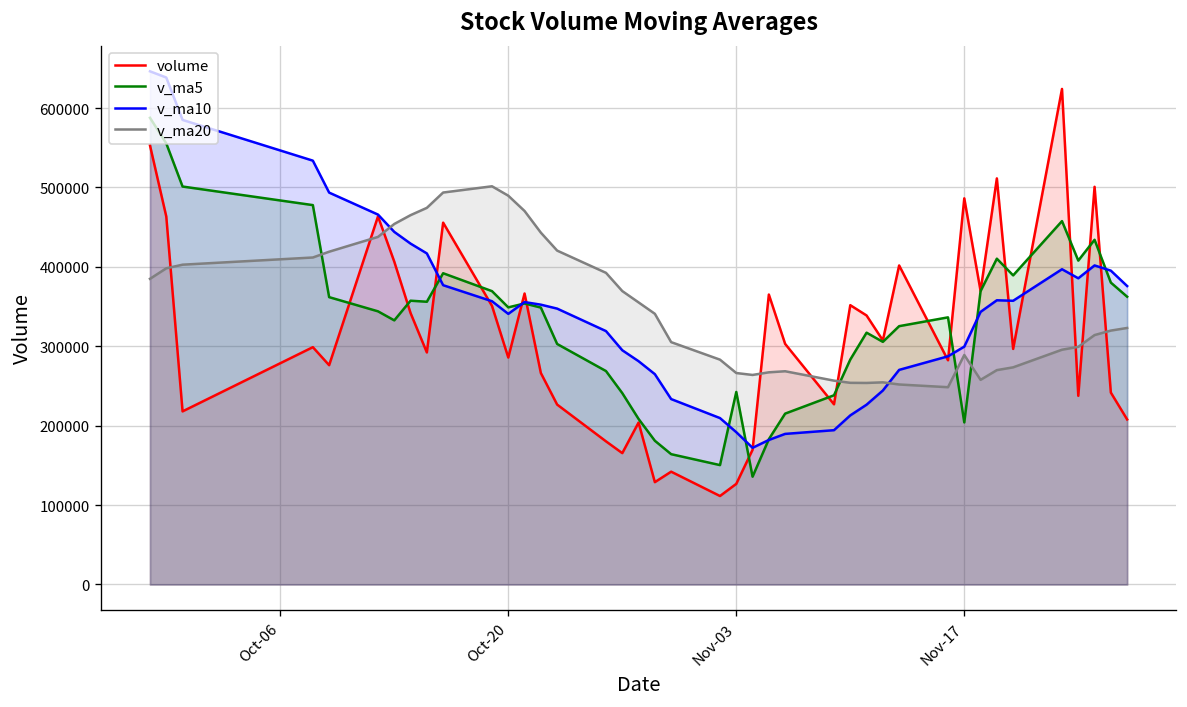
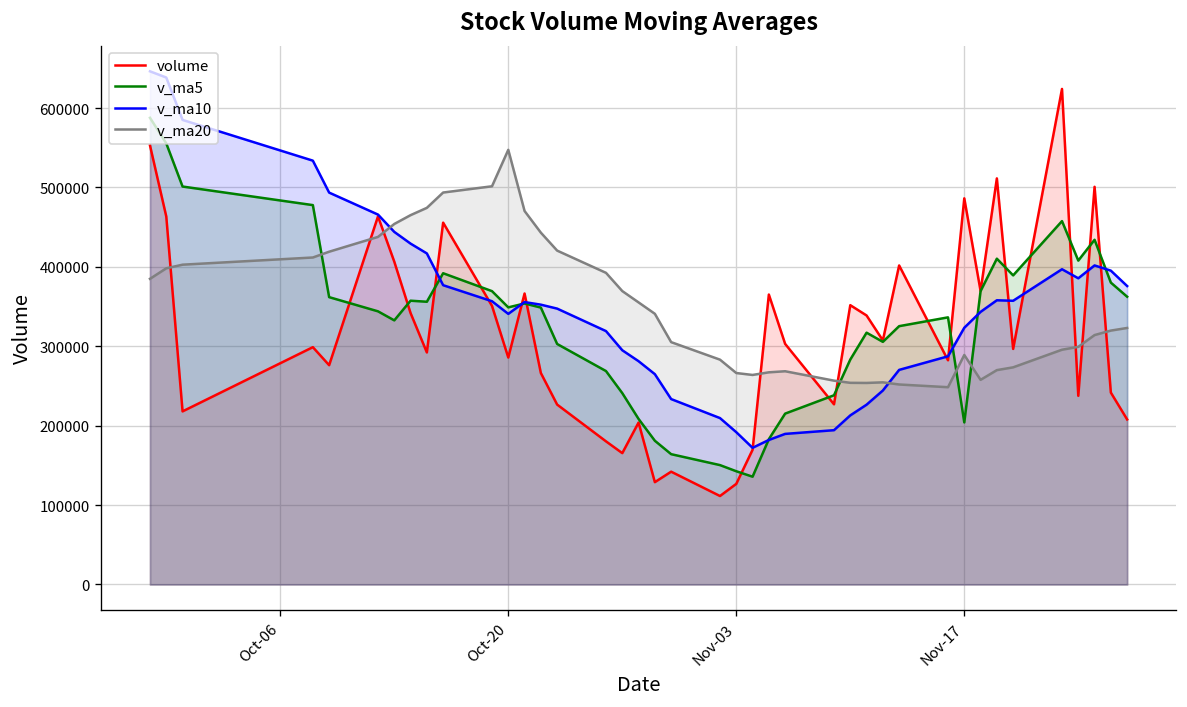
  {
    "volume": {
      "Oct-20": 290000,
      "Nov-03": 130000,
      "Nov-17": 490000
    },
    "v_ma5": {
      "Oct-20": 350000,
-     "Nov-03": 240000,
+     "Nov-03": 140000,
      "Nov-17": 200000
    },
    "v_ma10": {
      "Oct-20": 340000,
      "Nov-03": 190000,
-     "Nov-17": 300000
+     "Nov-17": 320000
    },
    "v_ma20": {
-     "Oct-20": 490000,
+     "Oct-20": 550000,
      "Nov-03": 270000,
      "Nov-17": 290000
    }
  }
